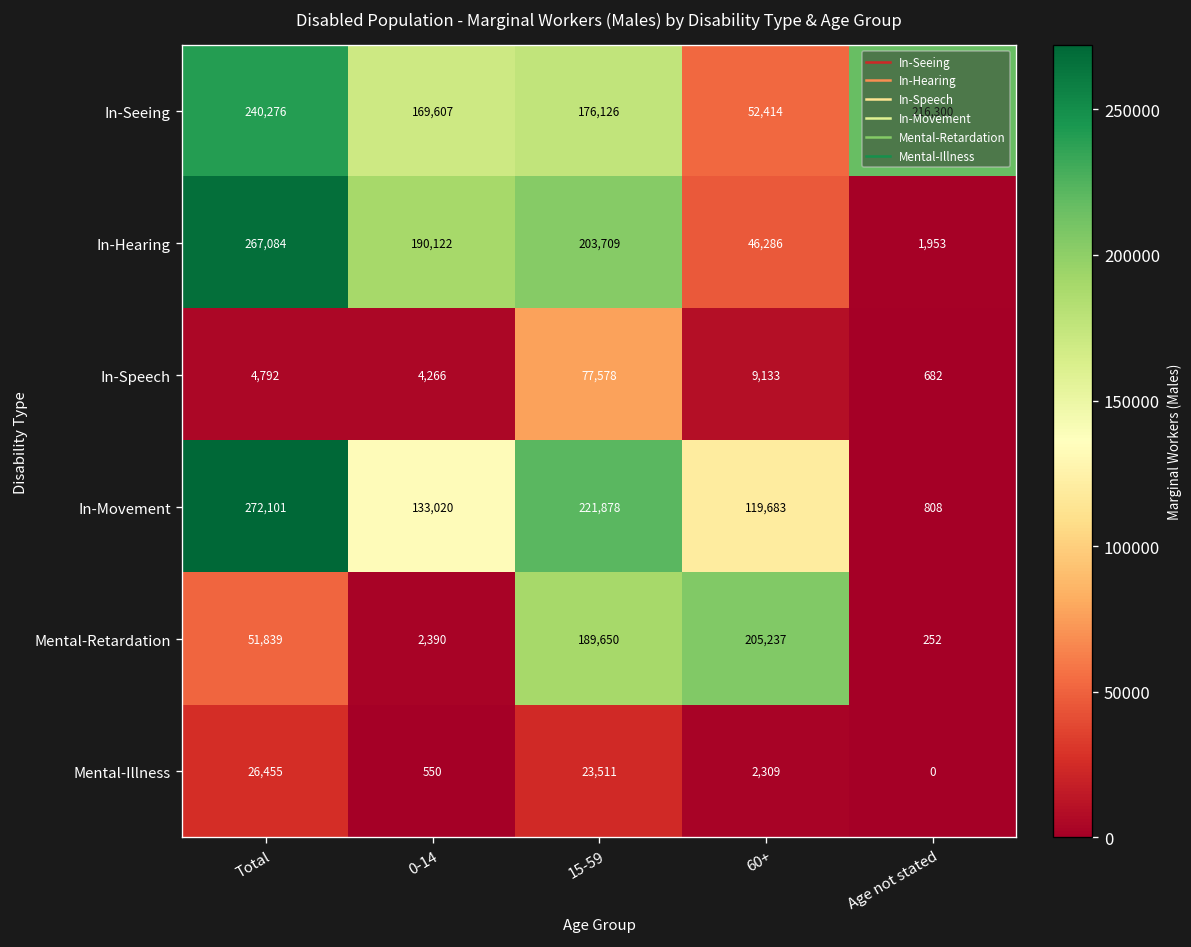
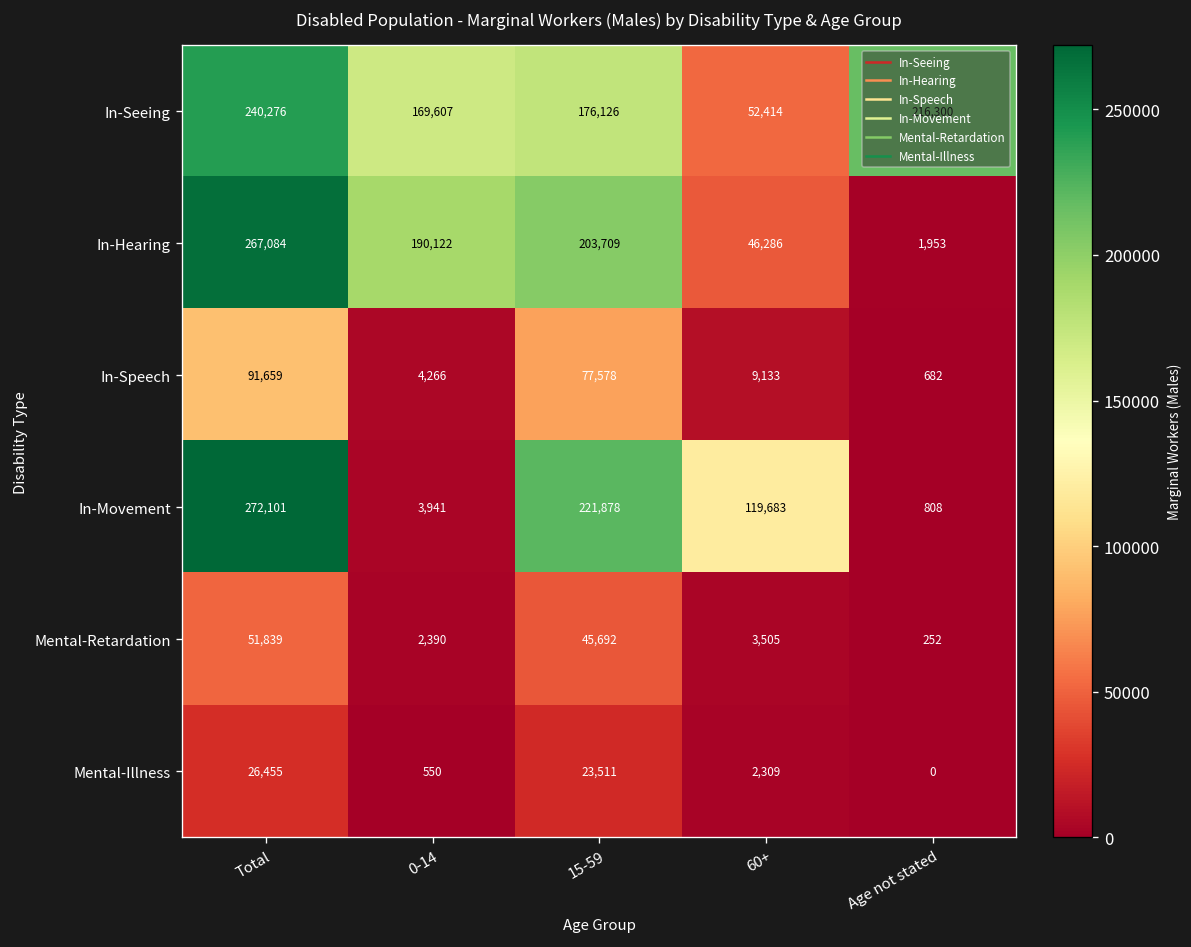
  {
    "In-Seeing": {
      "Total": "240,276",
      "0-14": "169,607",
      "15-59": "176,126",
      "60+": "52,414"
    },
    "In-Hearing": {
      "Total": "267,084",
      "0-14": "190,122",
      "15-59": "203,709",
      "60+": "46,286",
      "Age not stated": "1,953"
    },
    "In-Speech": {
-     "Total": "4,792",
+     "Total": "91,659",
      "0-14": "4,266",
      "15-59": "77,578",
      "60+": "9,133",
      "Age not stated": "682"
    },
    "In-Movement": {
      "Total": "272,101",
-     "0-14": "133,020",
+     "0-14": "3,941",
      "15-59": "221,878",
      "60+": "119,683",
      "Age not stated": "808"
    },
    "Mental-Retardation": {
      "Total": "51,839",
      "0-14": "2,390",
-     "15-59": "189,650",
-     "60+": "205,237",
+     "15-59": "45,692",
+     "60+": "3,505",
      "Age not stated": "252"
    },
    "Mental-Illness": {
      "Total": "26,455",
      "0-14": "550",
      "15-59": "23,511",
      "60+": "2,309",
      "Age not stated": "0"
    }
  }
